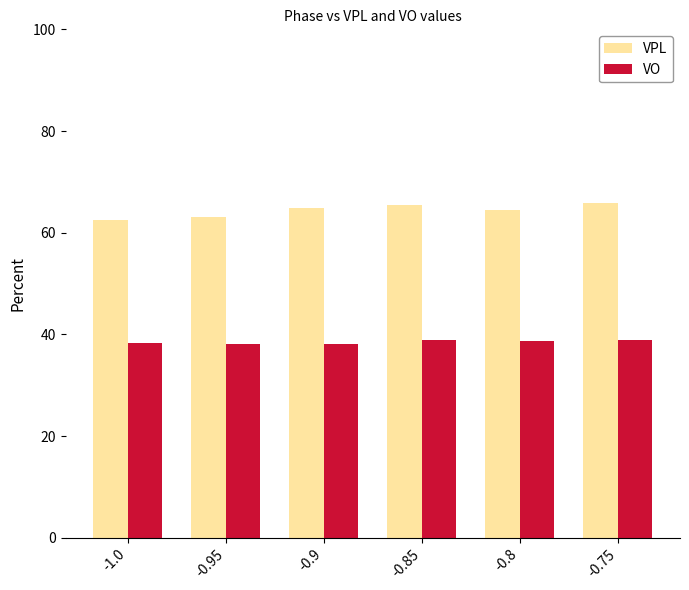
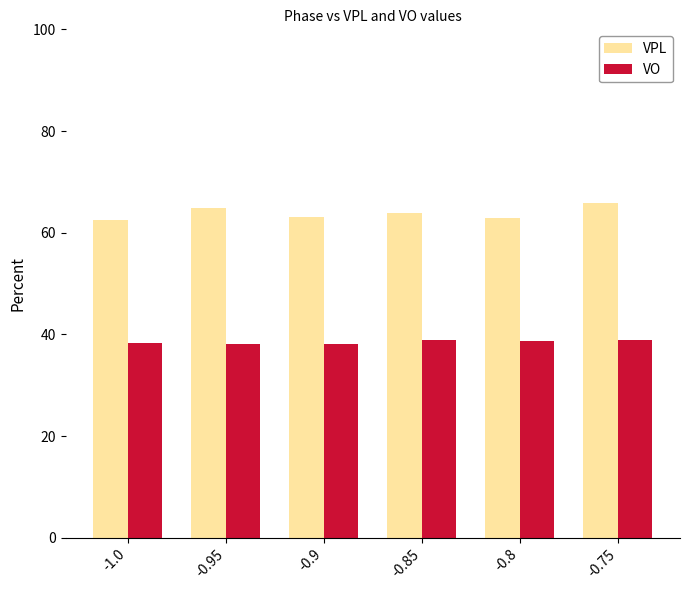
  {
    "VPL": {
      "-1.0": 63,
-     "-0.95": 63,
-     "-0.9": 65,
-     "-0.85": 66,
-     "-0.8": 65,
+     "-0.95": 65,
+     "-0.9": 63,
+     "-0.85": 64,
+     "-0.8": 63,
      "-0.75": 66
    },
    "VO": {
      "-1.0": 38,
      "-0.95": 38,
      "-0.9": 38,
      "-0.85": 39,
      "-0.8": 39,
      "-0.75": 39
    }
  }
